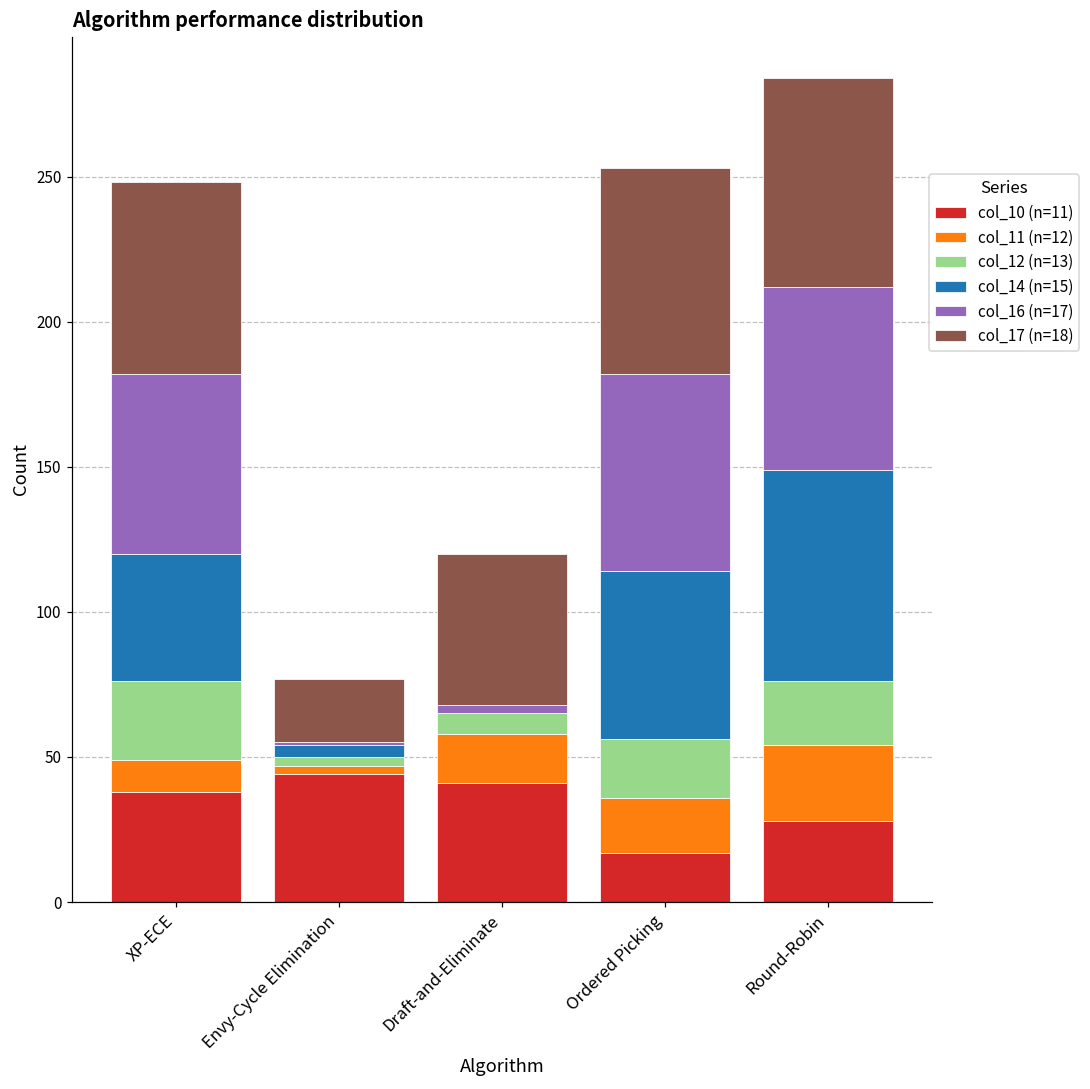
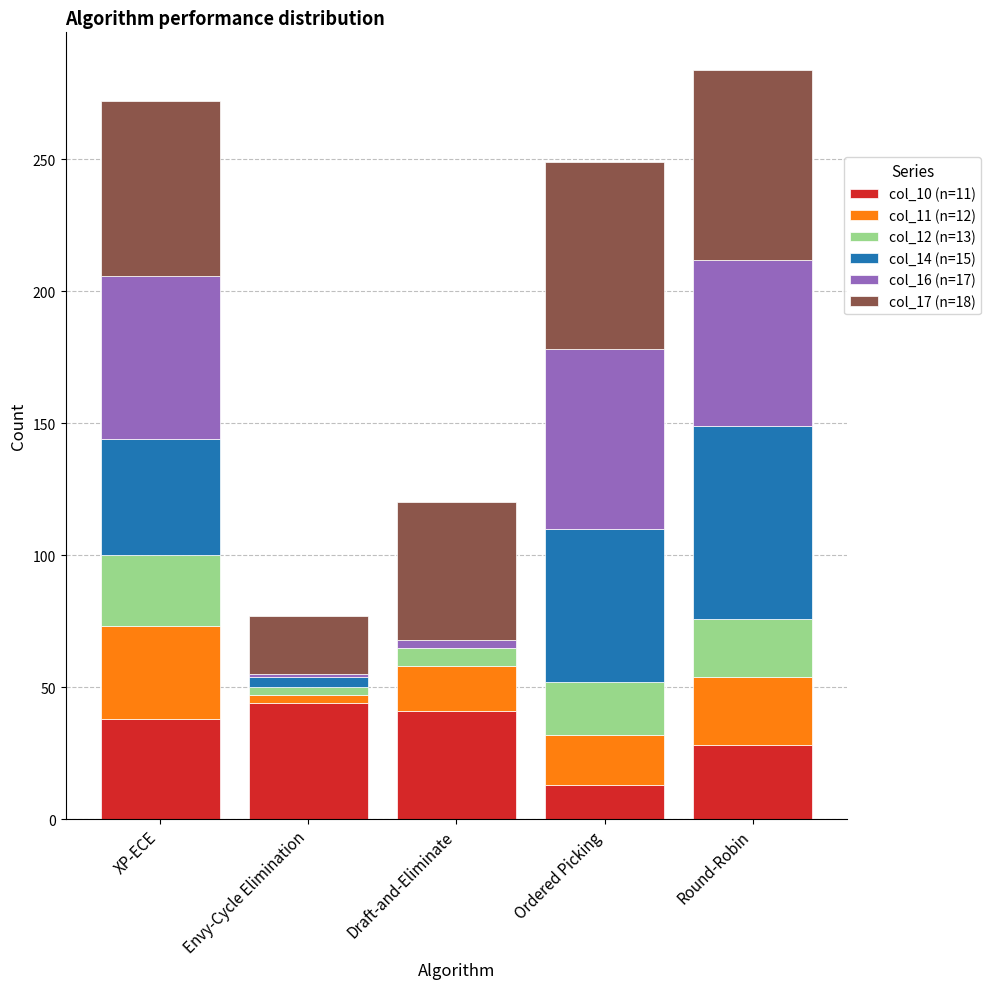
  {
    "col_10 (n=11)": {
      "XP-ECE": 38,
      "Envy-Cycle Elimination": 44,
      "Draft-and-Eliminate": 41,
-     "Ordered Picking": 17,
+     "Ordered Picking": 13,
      "Round-Robin": 28
    },
    "col_11 (n=12)": {
-     "XP-ECE": 11,
+     "XP-ECE": 35,
      "Envy-Cycle Elimination": 3,
      "Draft-and-Eliminate": 17,
      "Ordered Picking": 19,
      "Round-Robin": 26
    },
    "col_12 (n=13)": {
      "XP-ECE": 27,
      "Envy-Cycle Elimination": 3,
      "Draft-and-Eliminate": 7,
      "Ordered Picking": 20,
      "Round-Robin": 22
    },
    "col_14 (n=15)": {
      "XP-ECE": 44,
      "Envy-Cycle Elimination": 4,
      "Draft-and-Eliminate": 0,
      "Ordered Picking": 58,
      "Round-Robin": 73
    },
    "col_16 (n=17)": {
      "XP-ECE": 62,
      "Envy-Cycle Elimination": 1,
      "Draft-and-Eliminate": 3,
      "Ordered Picking": 68,
      "Round-Robin": 63
    },
    "col_17 (n=18)": {
      "XP-ECE": 66,
      "Envy-Cycle Elimination": 22,
      "Draft-and-Eliminate": 52,
      "Ordered Picking": 71,
      "Round-Robin": 72
    }
  }
